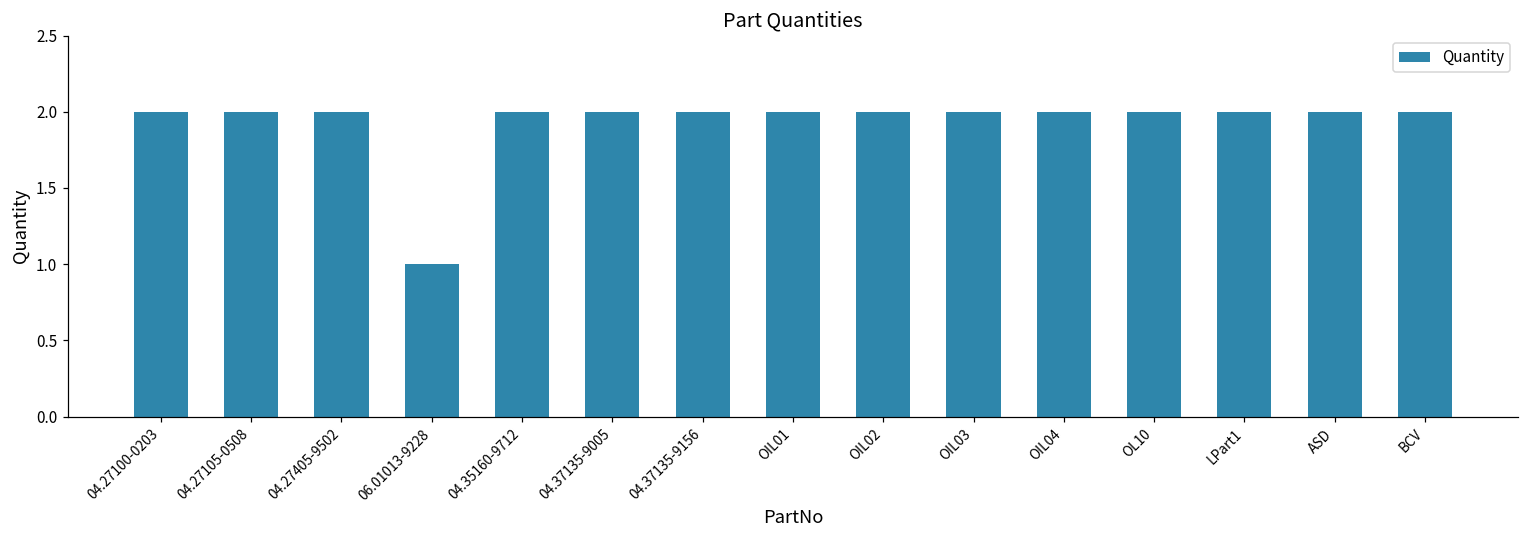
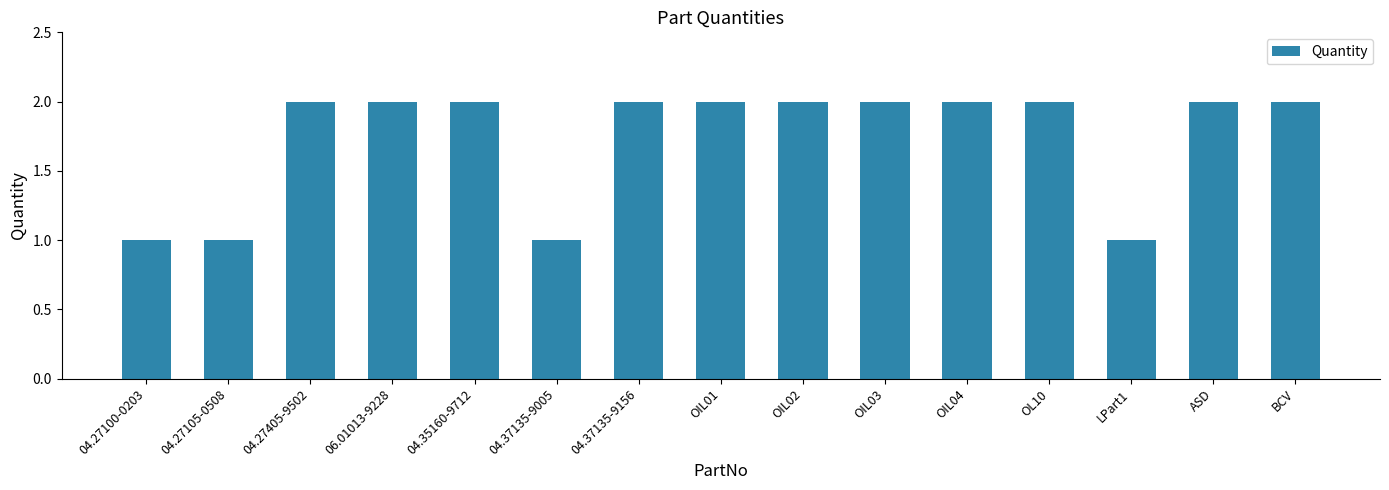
  {
-   "04.27100-0203": 2,
-   "04.27105-0508": 2,
+   "04.27100-0203": 1,
+   "04.27105-0508": 1,
    "04.27405-9502": 2,
-   "06.01013-9228": 1,
+   "06.01013-9228": 2,
    "04.35160-9712": 2,
-   "04.37135-9005": 2,
+   "04.37135-9005": 1,
    "04.37135-9156": 2,
    "OIL01": 2,
    "OIL02": 2,
    "OIL03": 2,
    "OIL04": 2,
    "OL10": 2,
-   "LPart1": 2,
+   "LPart1": 1,
    "ASD": 2,
    "BCV": 2
  }
